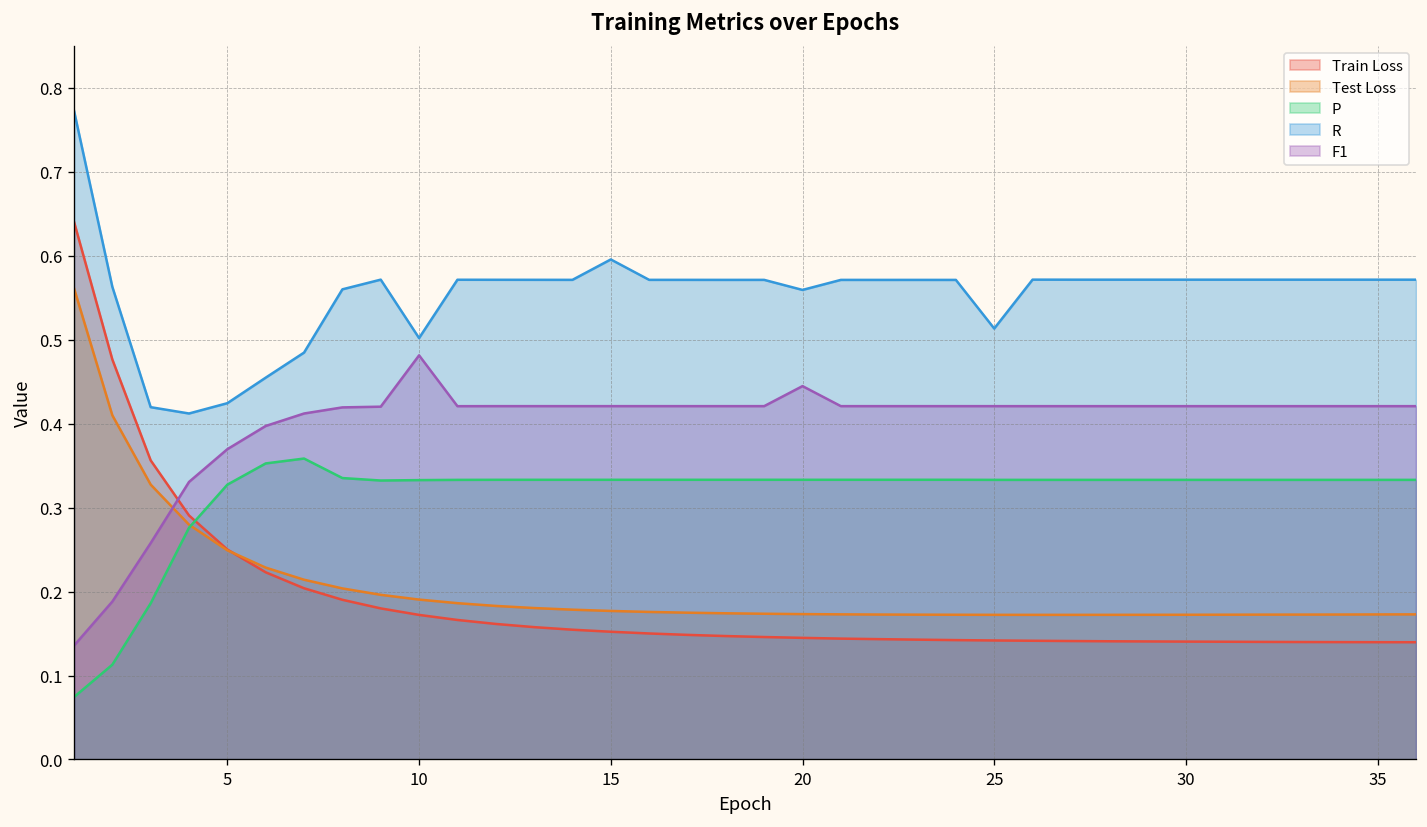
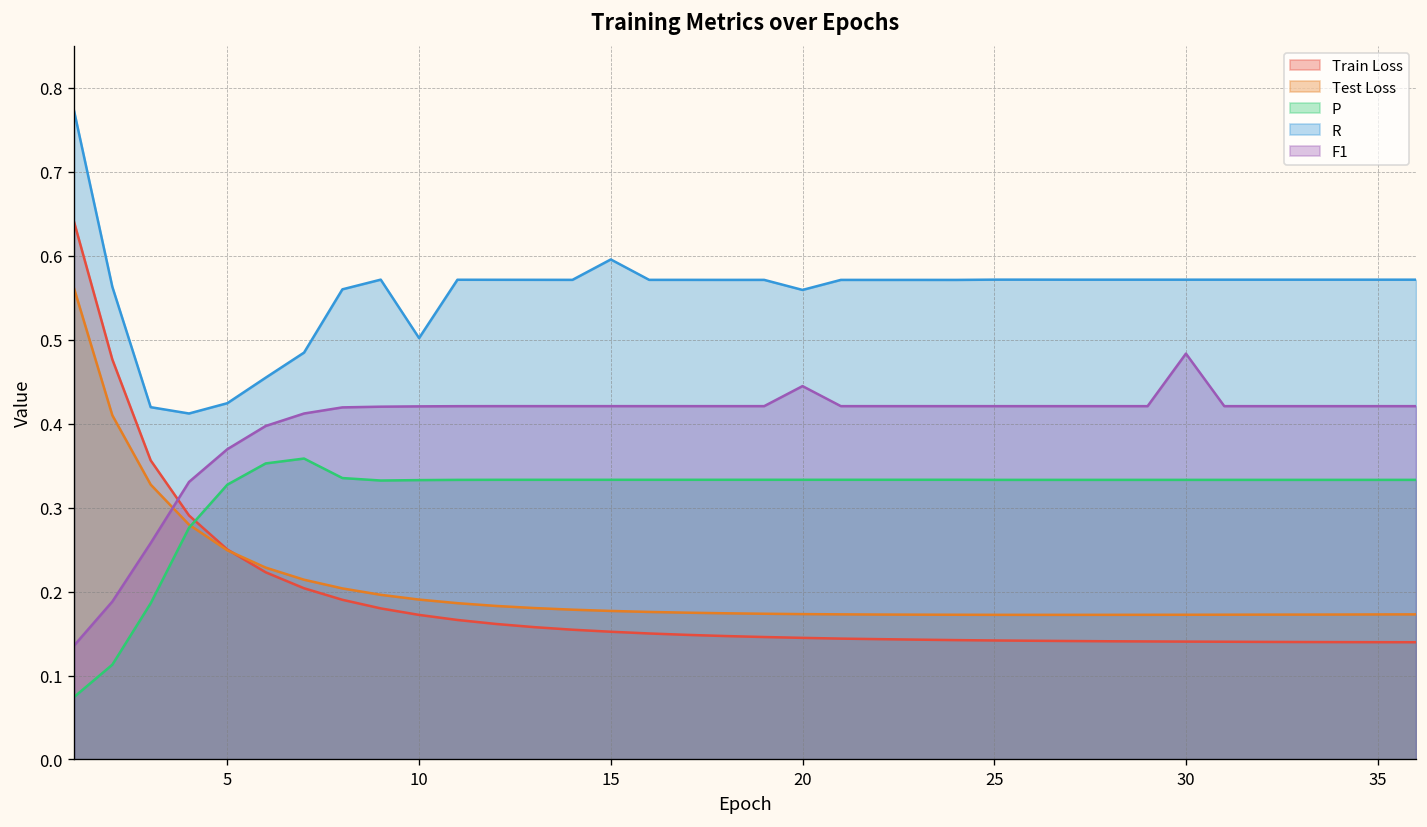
  {
    "P": {
      "5": 0.33,
      "10": 0.33,
      "15": 0.33,
      "20": 0.33,
      "25": 0.33,
      "30": 0.33,
      "35": 0.33
    },
    "R": {
      "5": 0.42,
      "10": 0.50,
      "15": 0.60,
      "20": 0.56,
-     "25": 0.51,
+     "25": 0.57,
      "30": 0.57,
      "35": 0.57
    },
    "F1": {
      "5": 0.37,
-     "10": 0.48,
+     "10": 0.42,
      "15": 0.42,
      "20": 0.44,
      "25": 0.42,
-     "30": 0.42,
+     "30": 0.48,
      "35": 0.42
    }
  }
